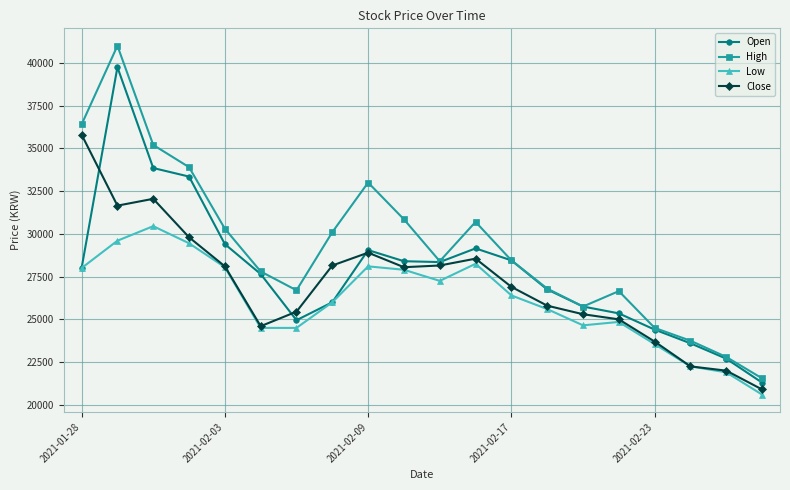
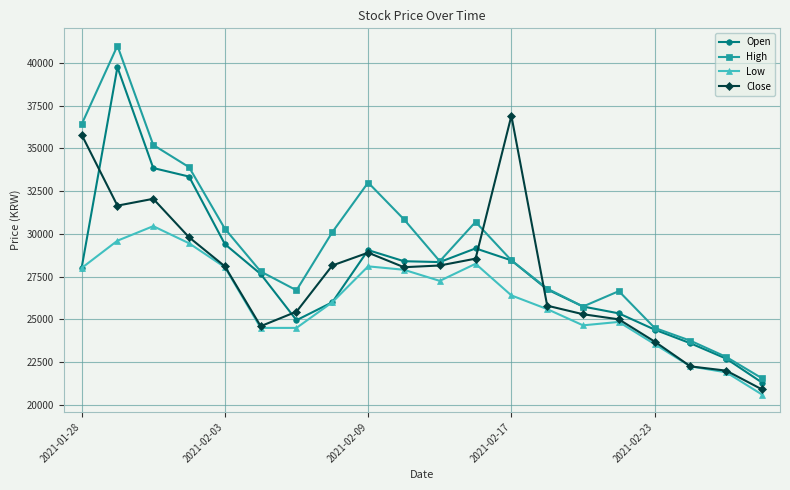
  {
    "Close": {
      "2021-01-28": 35800,
      "2021-02-09": 28900,
-     "2021-02-17": 26900
+     "2021-02-17": 36900
    }
  }
